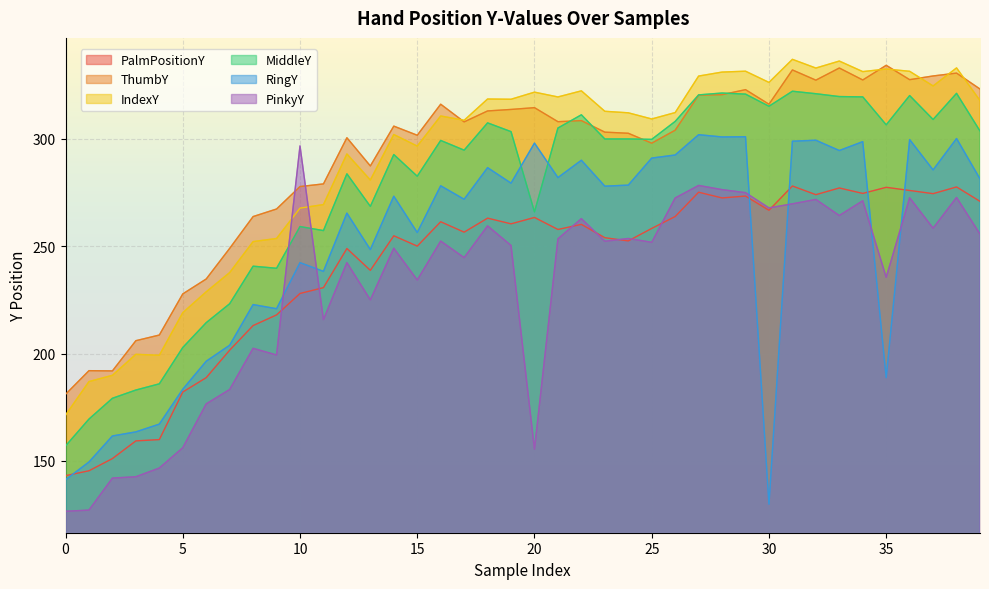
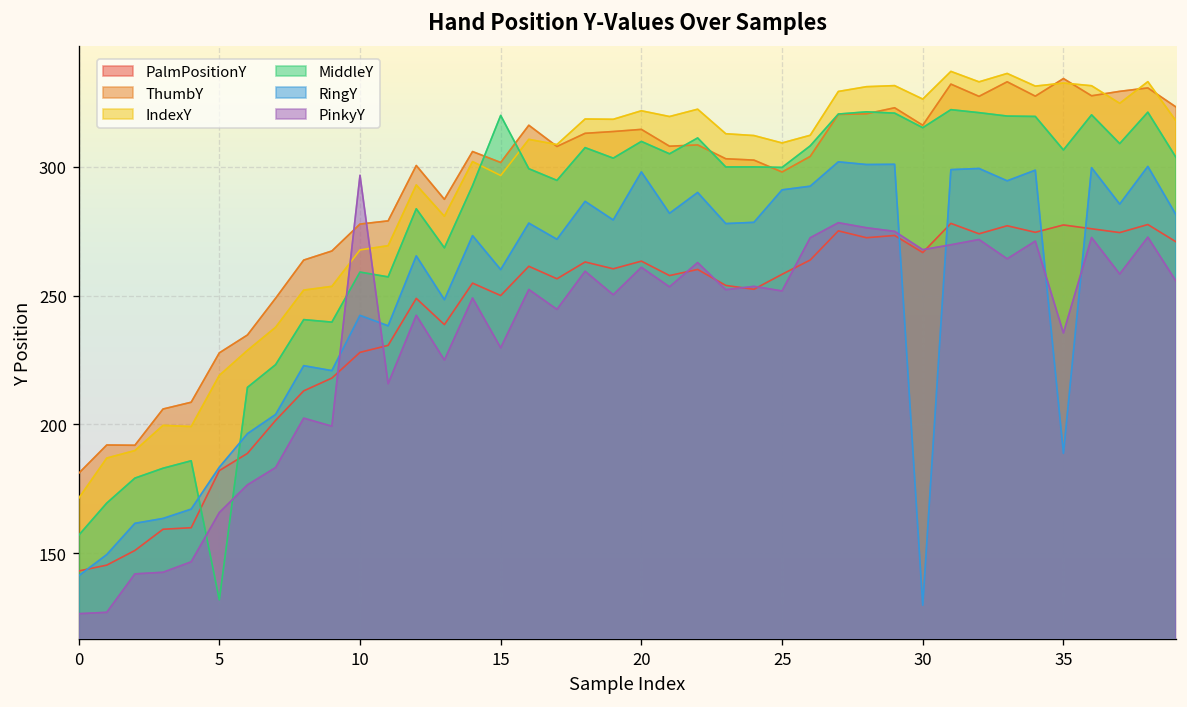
  {
    "MiddleY": {
      "0": 157,
-     "5": 203,
+     "5": 132,
      "10": 259,
-     "15": 283,
-     "20": 266,
+     "15": 320,
+     "20": 310,
      "25": 300,
      "35": 307
    },
    "RingY": {
      "0": 141,
      "5": 183,
      "10": 242,
-     "15": 256,
+     "15": 260,
      "20": 298,
      "25": 291,
      "30": 130,
      "35": 189
    },
    "PinkyY": {
      "0": 126,
-     "5": 156,
+     "5": 166,
      "10": 297,
-     "15": 234,
-     "20": 155,
+     "15": 230,
+     "20": 261,
      "25": 252,
      "35": 236
    }
  }
